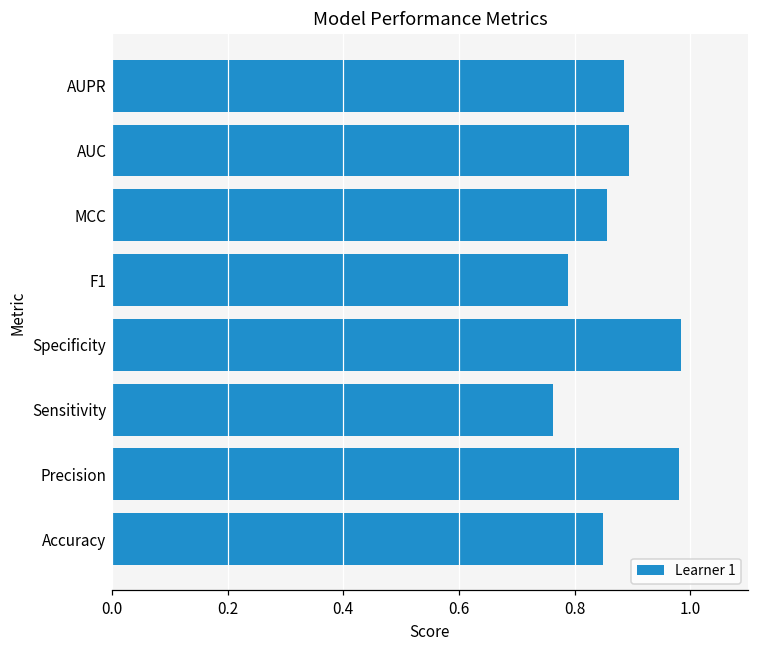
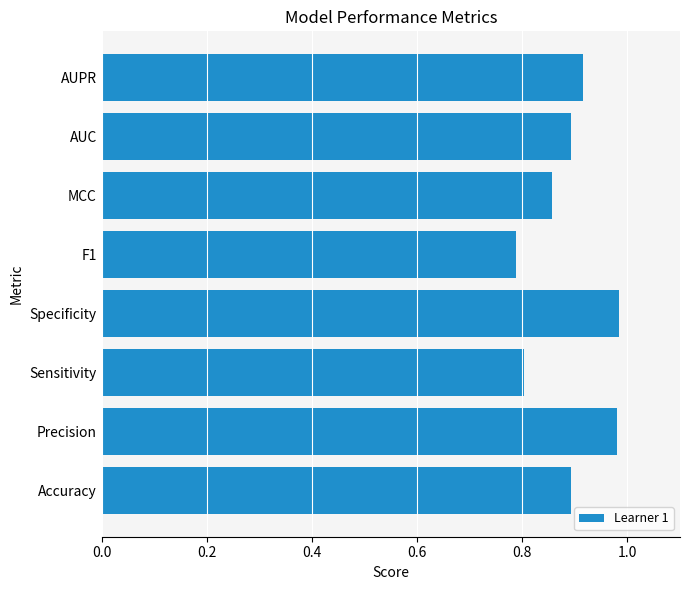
  {
-   "AUPR": 0.89,
+   "AUPR": 0.92,
    "AUC": 0.89,
    "MCC": 0.86,
    "F1": 0.79,
    "Specificity": 0.98,
-   "Sensitivity": 0.76,
+   "Sensitivity": 0.80,
    "Precision": 0.98,
-   "Accuracy": 0.85
+   "Accuracy": 0.89
  }
